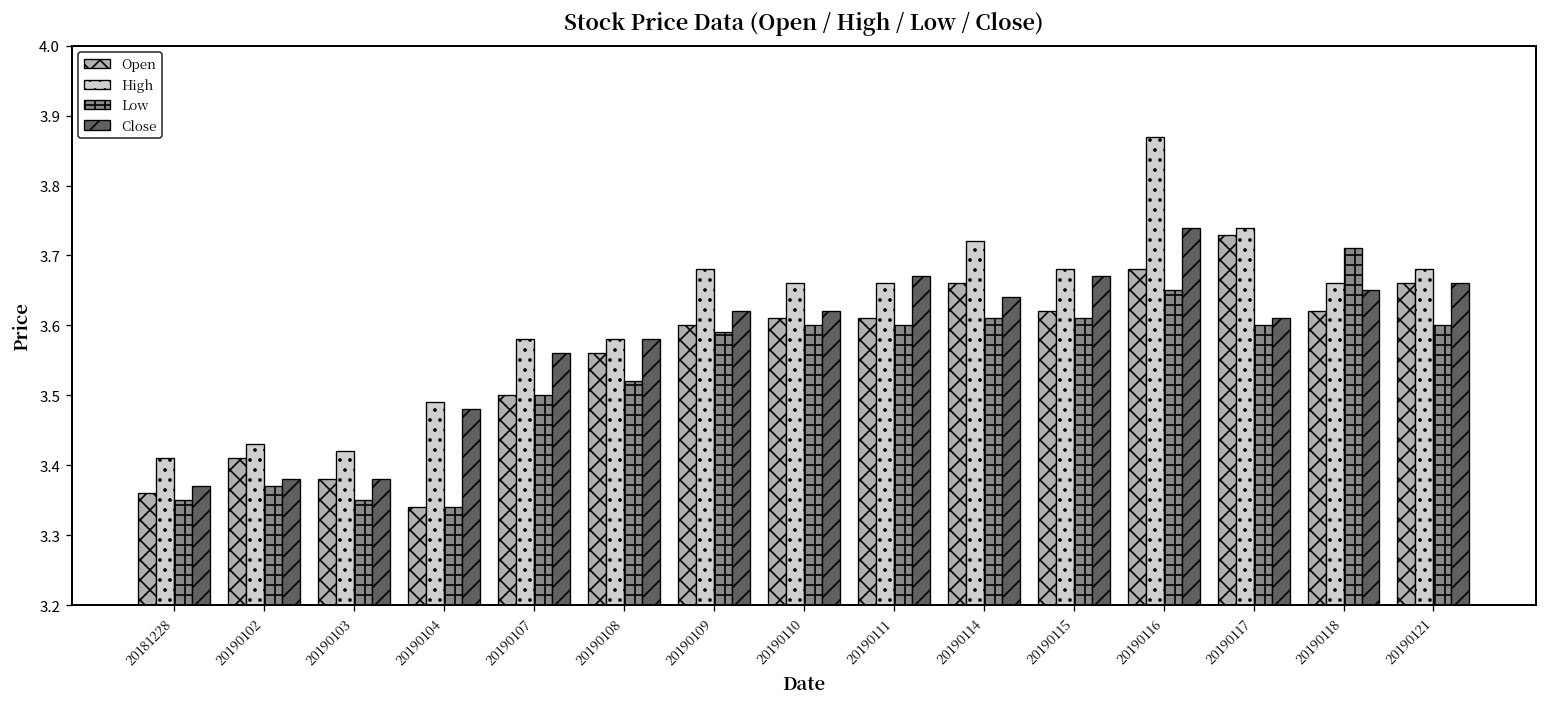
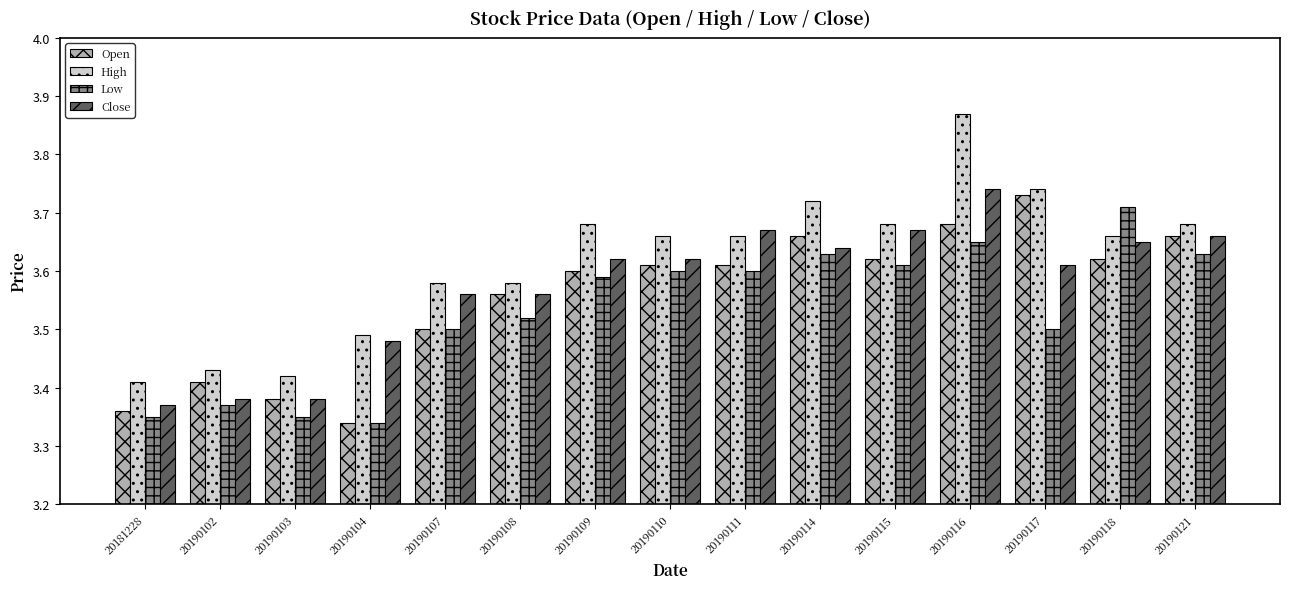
  {
    "Low": {
      "20181228": 3.35,
      "20190102": 3.37,
      "20190103": 3.35,
      "20190104": 3.34,
      "20190107": 3.50,
      "20190108": 3.52,
      "20190109": 3.59,
      "20190110": 3.60,
      "20190111": 3.60,
-     "20190114": 3.61,
+     "20190114": 3.63,
      "20190115": 3.61,
      "20190116": 3.65,
-     "20190117": 3.6,
+     "20190117": 3.5,
      "20190118": 3.71,
-     "20190121": 3.60
+     "20190121": 3.63
    },
    "Close": {
      "20181228": 3.37,
      "20190102": 3.38,
      "20190103": 3.38,
      "20190104": 3.48,
      "20190107": 3.56,
-     "20190108": 3.58,
+     "20190108": 3.56,
      "20190109": 3.62,
      "20190110": 3.62,
      "20190111": 3.67,
      "20190114": 3.64,
      "20190115": 3.67,
      "20190116": 3.74,
      "20190117": 3.61,
      "20190118": 3.65,
      "20190121": 3.66
    }
  }
